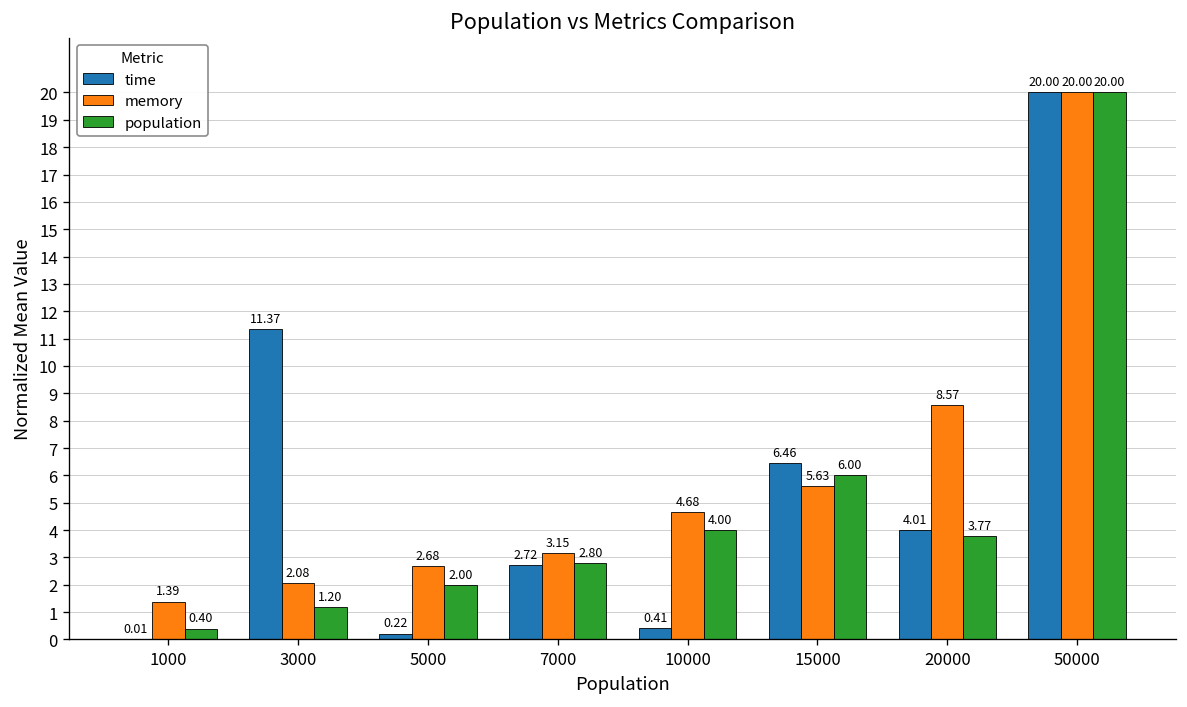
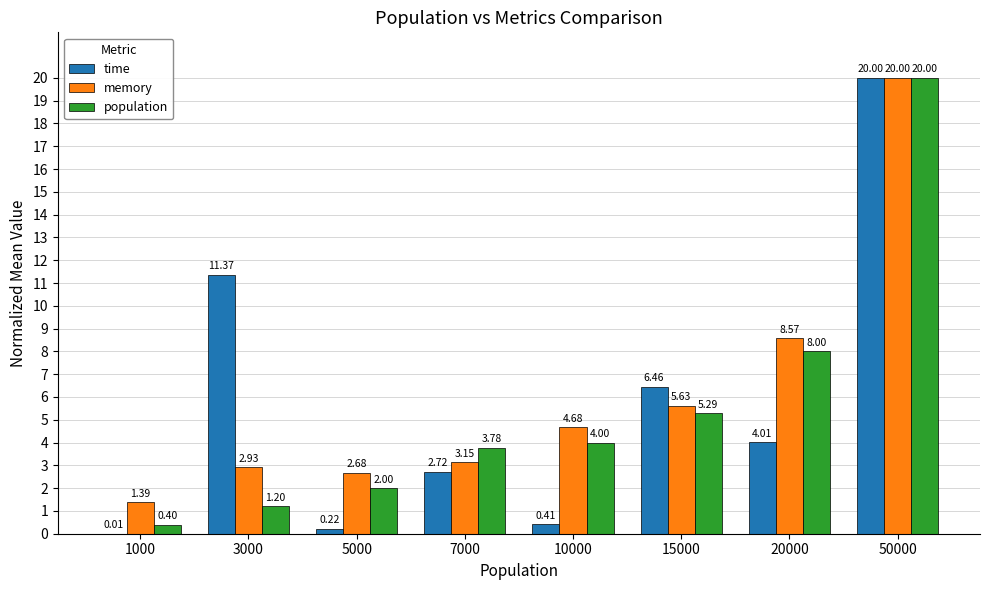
  {
    "time": {
      "1000": 0.01,
      "3000": 11.37,
      "5000": 0.22,
      "7000": 2.72,
      "10000": 0.41,
      "15000": 6.46,
      "20000": 4.01,
      "50000": 20.00
    },
    "memory": {
      "1000": 1.39,
-     "3000": 2.08,
+     "3000": 2.93,
      "5000": 2.68,
      "7000": 3.15,
      "10000": 4.68,
      "15000": 5.63,
      "20000": 8.57,
      "50000": 20.00
    },
    "population": {
      "1000": 0.40,
      "3000": 1.20,
      "5000": 2.00,
-     "7000": 2.80,
+     "7000": 3.78,
      "10000": 4.00,
-     "15000": 6.00,
-     "20000": 3.77,
+     "15000": 5.29,
+     "20000": 8.00,
      "50000": 20.00
    }
  }
